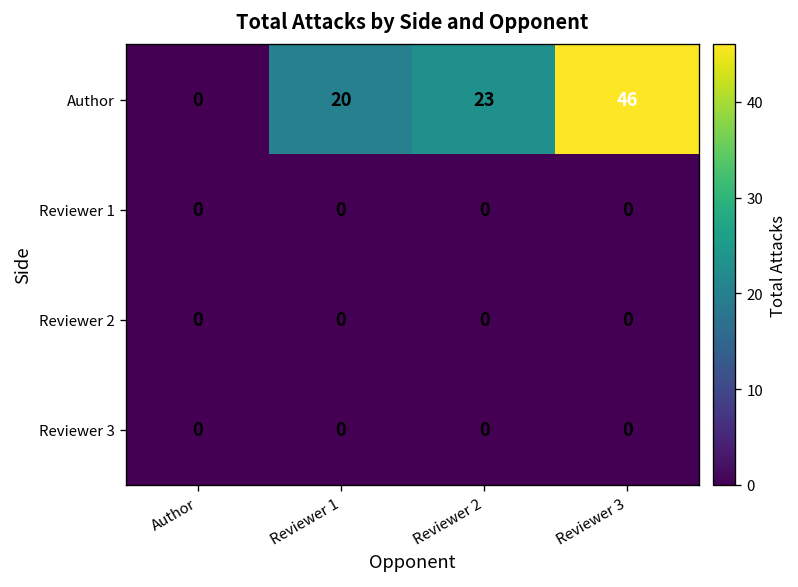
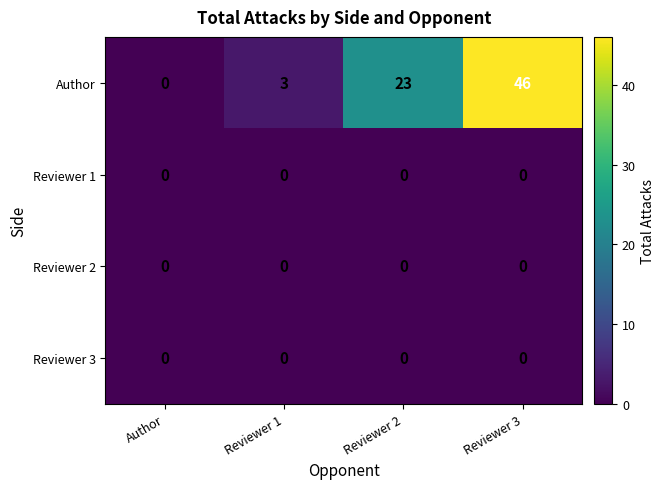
  {
    "Author": {
      "Author": 0,
-     "Reviewer 1": 20,
+     "Reviewer 1": 3,
      "Reviewer 2": 23,
      "Reviewer 3": 46
    },
    "Reviewer 1": {
      "Author": 0,
      "Reviewer 1": 0,
      "Reviewer 2": 0,
      "Reviewer 3": 0
    },
    "Reviewer 2": {
      "Author": 0,
      "Reviewer 1": 0,
      "Reviewer 2": 0,
      "Reviewer 3": 0
    },
    "Reviewer 3": {
      "Author": 0,
      "Reviewer 1": 0,
      "Reviewer 2": 0,
      "Reviewer 3": 0
    }
  }
